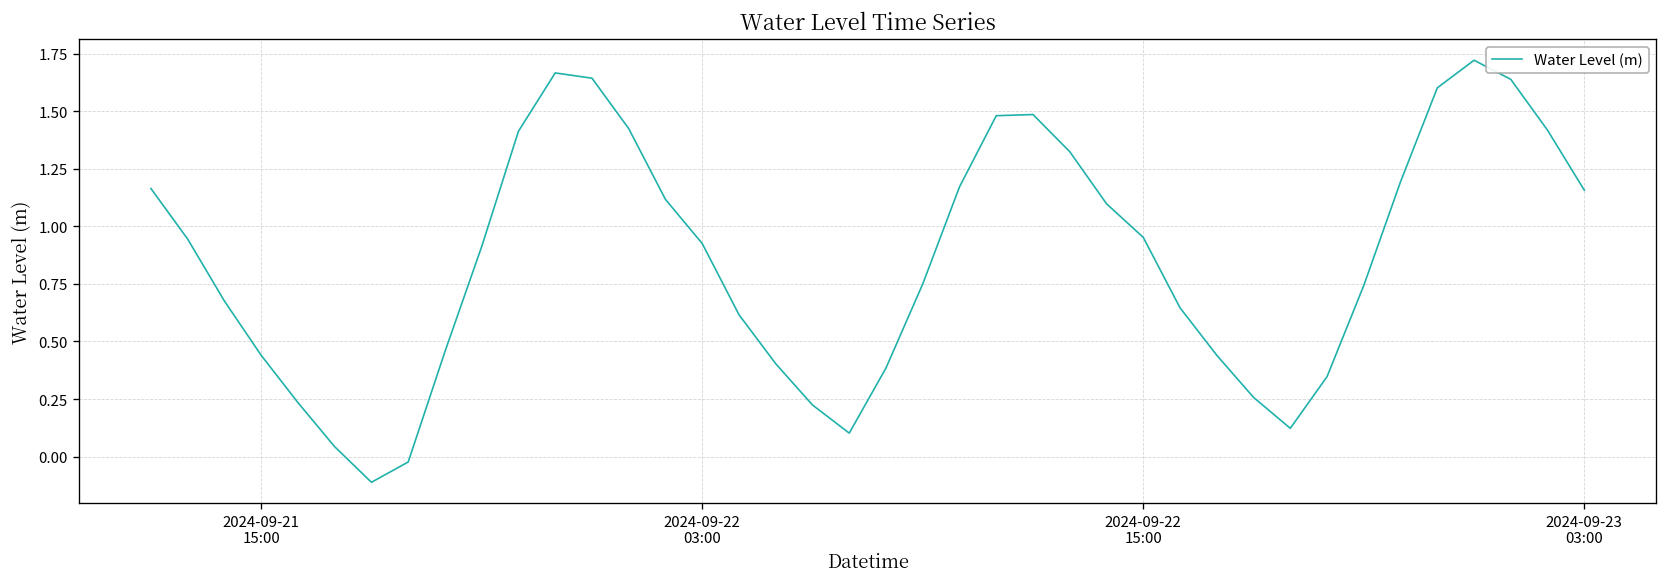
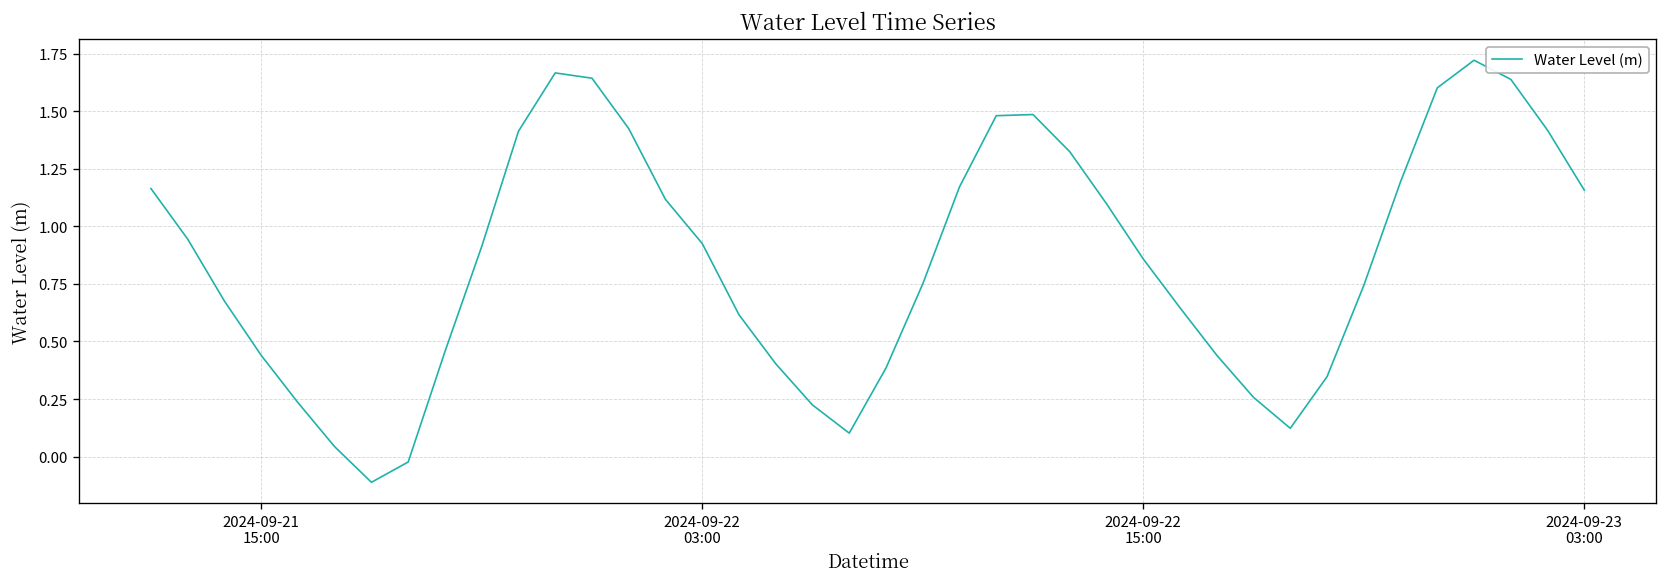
  {
    "2024-09-21 15:00": 0.44,
    "2024-09-22 03:00": 0.93,
-   "2024-09-22 15:00": 0.95,
+   "2024-09-22 15:00": 0.86,
    "2024-09-23 03:00": 1.16
  }
